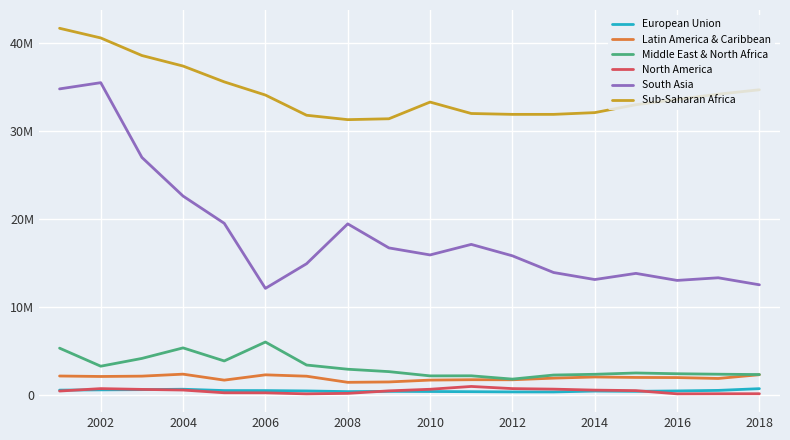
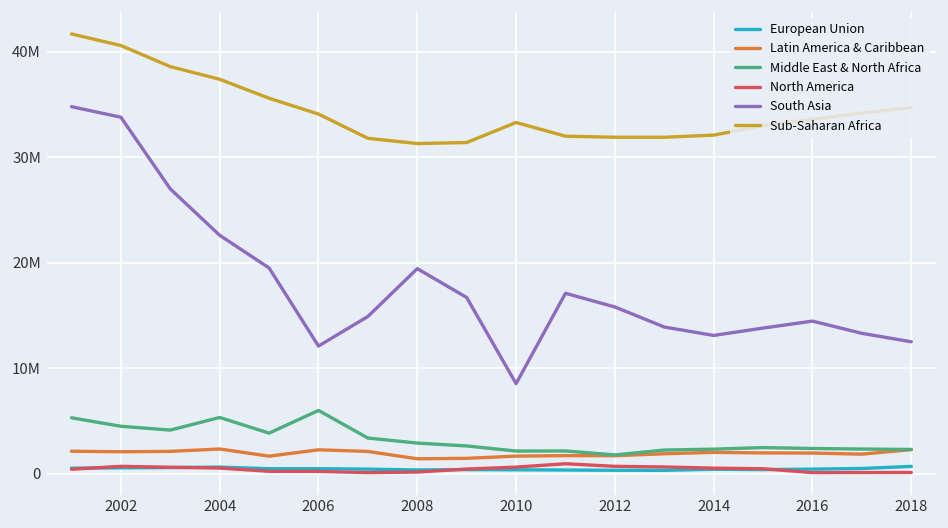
  {
    "European Union": {
      "2012": 0,
      "2016": 0,
      "2018": 1000000
    },
    "Middle East & North Africa": {
-     "2002": 3000000,
+     "2002": 4000000,
      "2004": 5000000,
      "2006": 6000000,
      "2008": 3000000,
      "2010": 2000000,
      "2014": 2000000,
      "2016": 2000000
    },
    "South Asia": {
-     "2002": 36000000,
+     "2002": 34000000,
      "2004": 23000000,
      "2006": 12000000,
      "2008": 19000000,
-     "2010": 16000000,
+     "2010": 9000000,
      "2012": 16000000,
      "2014": 13000000,
-     "2016": 13000000,
+     "2016": 14000000,
      "2018": 13000000
    }
  }
